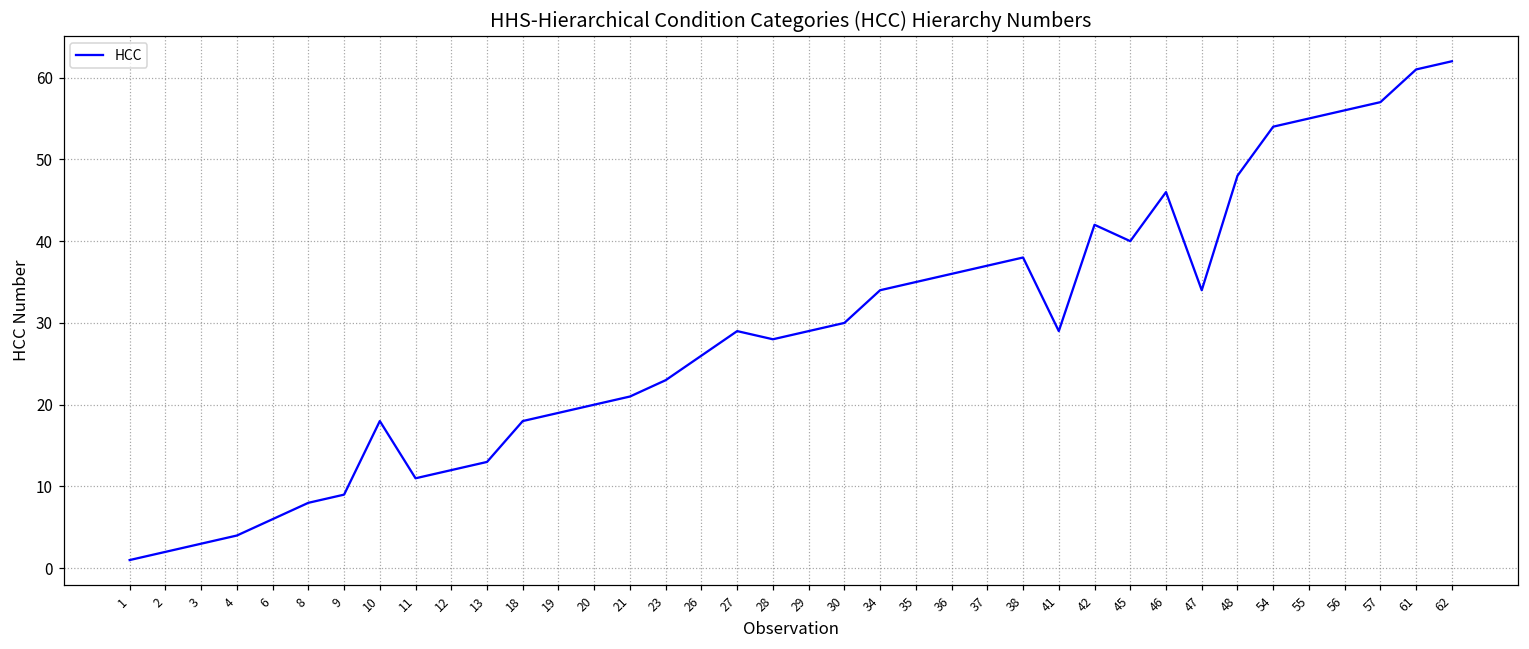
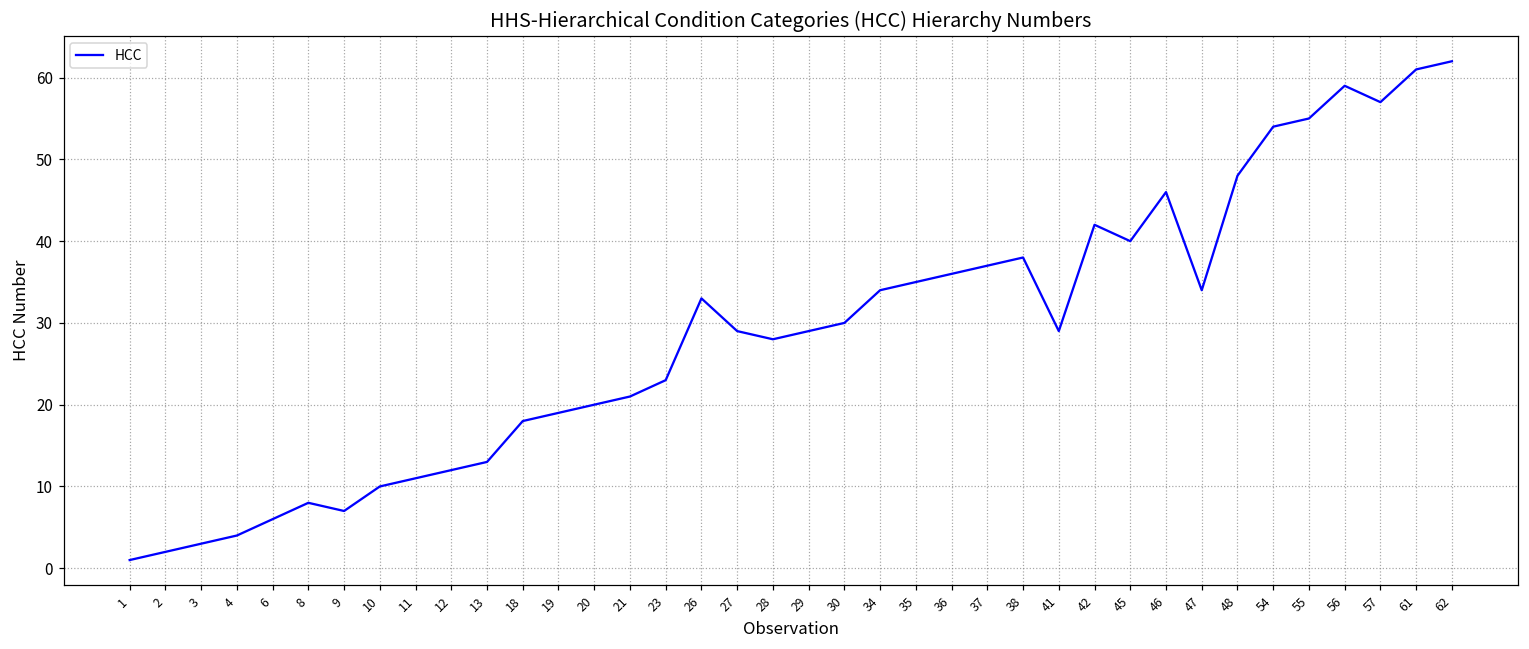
  {
    "1": 1,
    "2": 2,
    "3": 3,
    "4": 4,
    "6": 6,
    "8": 8,
-   "9": 9,
-   "10": 18,
+   "9": 7,
+   "10": 10,
    "11": 11,
    "12": 12,
    "13": 13,
    "18": 18,
    "19": 19,
    "20": 20,
    "21": 21,
    "23": 23,
-   "26": 26,
+   "26": 33,
    "27": 29,
    "28": 28,
    "29": 29,
    "30": 30,
    "34": 34,
    "35": 35,
    "36": 36,
    "37": 37,
    "38": 38,
    "41": 29,
    "42": 42,
    "45": 40,
    "46": 46,
    "47": 34,
    "48": 48,
    "54": 54,
    "55": 55,
-   "56": 56,
+   "56": 59,
    "57": 57,
    "61": 61,
    "62": 62
  }
